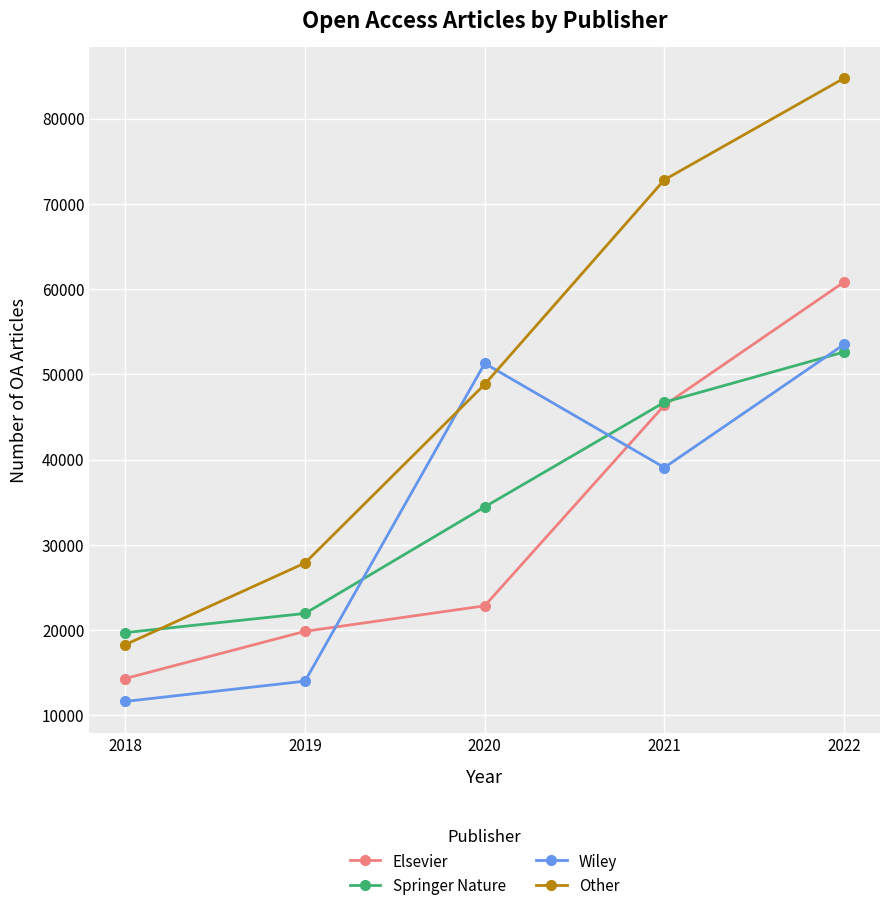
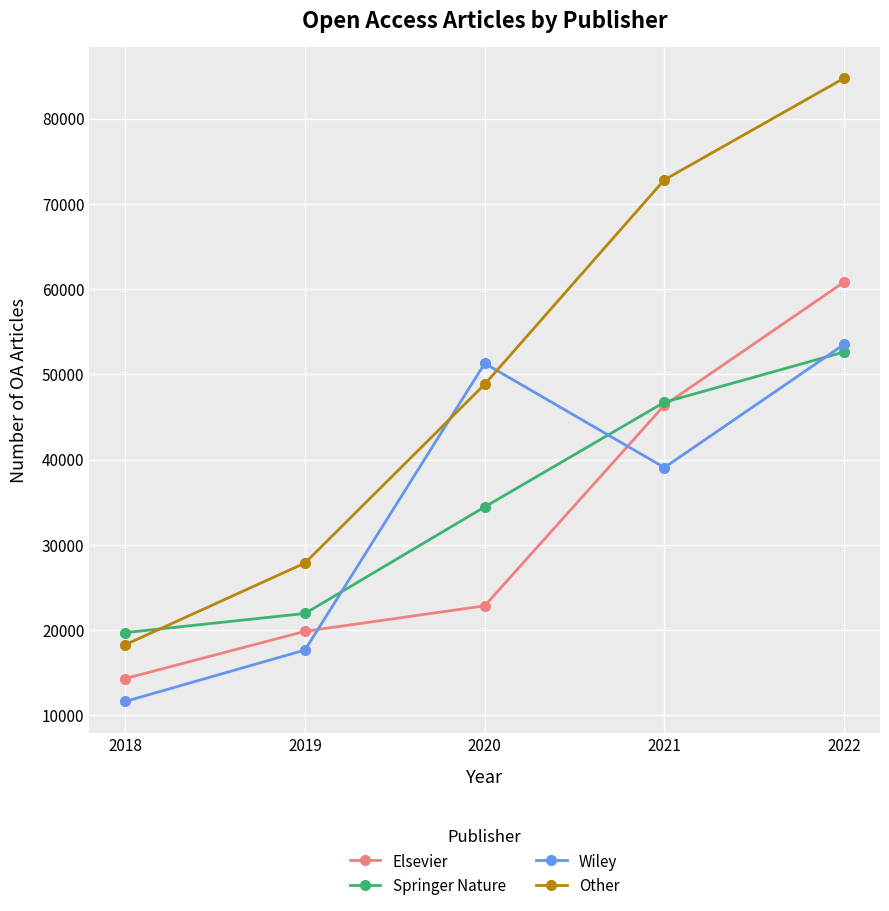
  {
    "Elsevier": {
      "2018": 14000,
      "2019": 20000,
      "2020": 23000,
      "2021": 46000,
      "2022": 61000
    },
    "Springer Nature": {
      "2018": 20000,
      "2019": 22000,
      "2020": 34000,
      "2021": 47000,
      "2022": 53000
    },
    "Wiley": {
      "2018": 12000,
-     "2019": 14000,
+     "2019": 18000,
      "2020": 51000,
      "2021": 39000,
      "2022": 54000
    },
    "Other": {
      "2018": 18000,
      "2019": 28000,
      "2020": 49000,
      "2021": 73000,
      "2022": 85000
    }
  }
